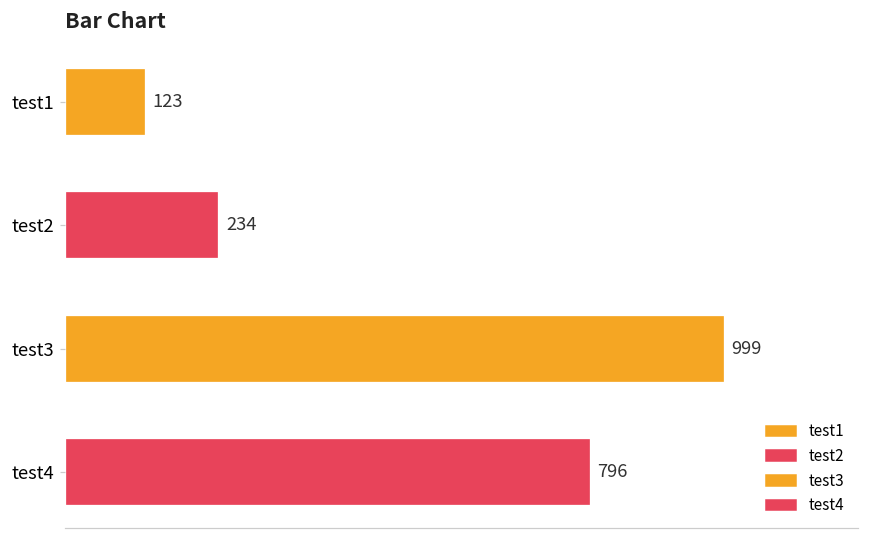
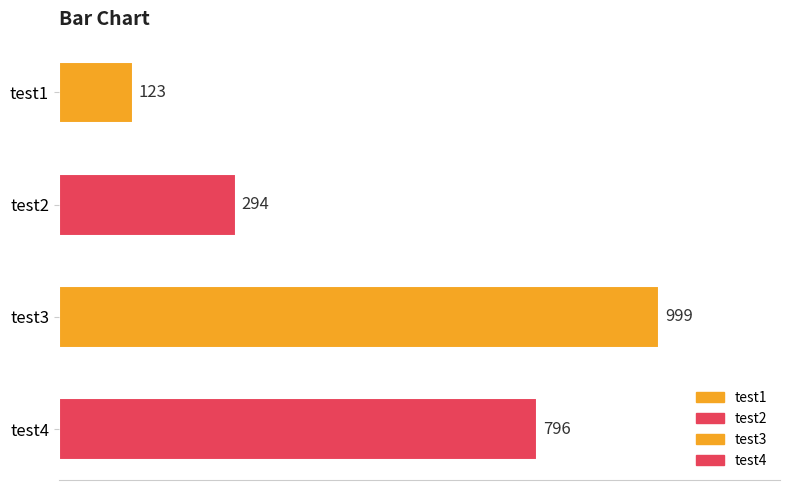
  {
    "test1": 123,
-   "test2": 234,
+   "test2": 294,
    "test3": 999,
    "test4": 796
  }
